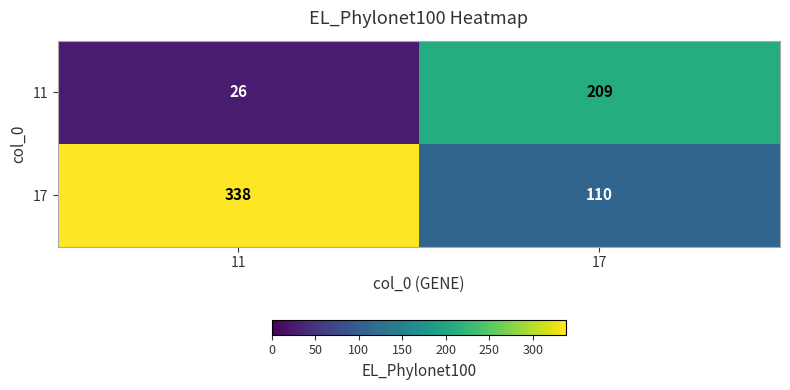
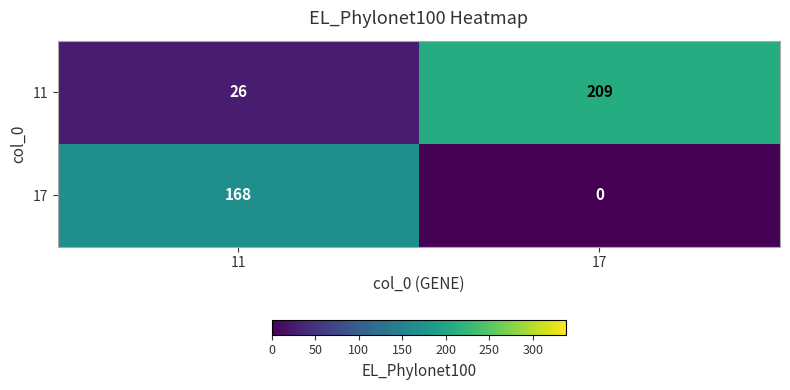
  {
    "11": {
      "11": 26,
      "17": 209
    },
    "17": {
-     "11": 338,
-     "17": 110
+     "11": 168,
+     "17": 0
    }
  }
